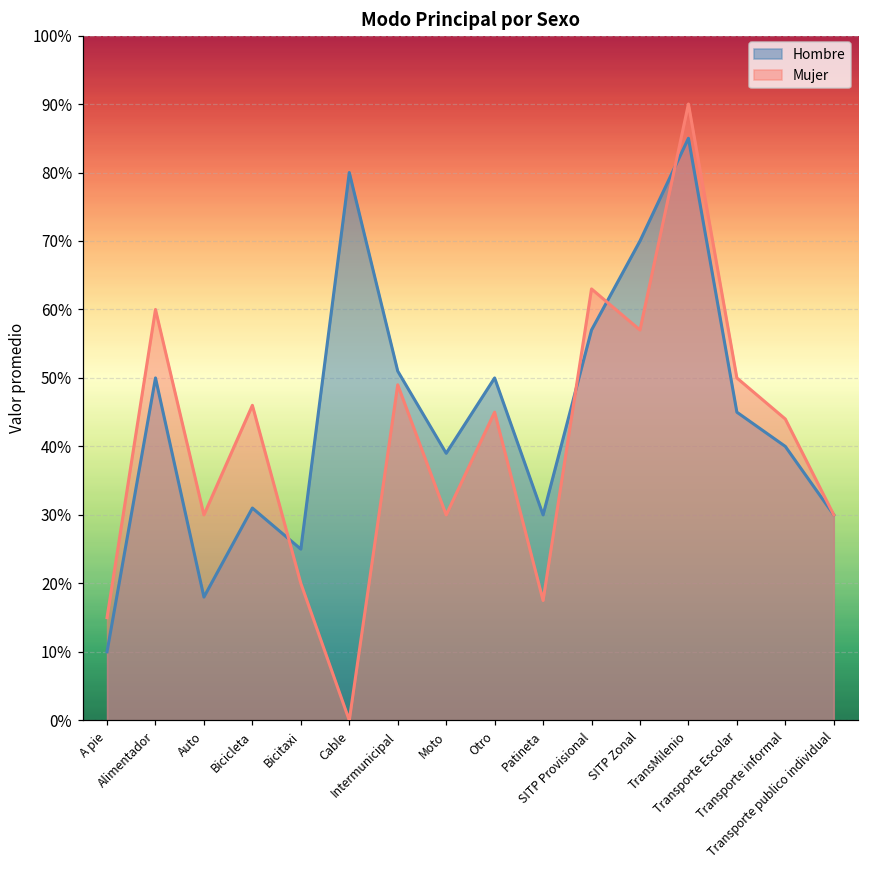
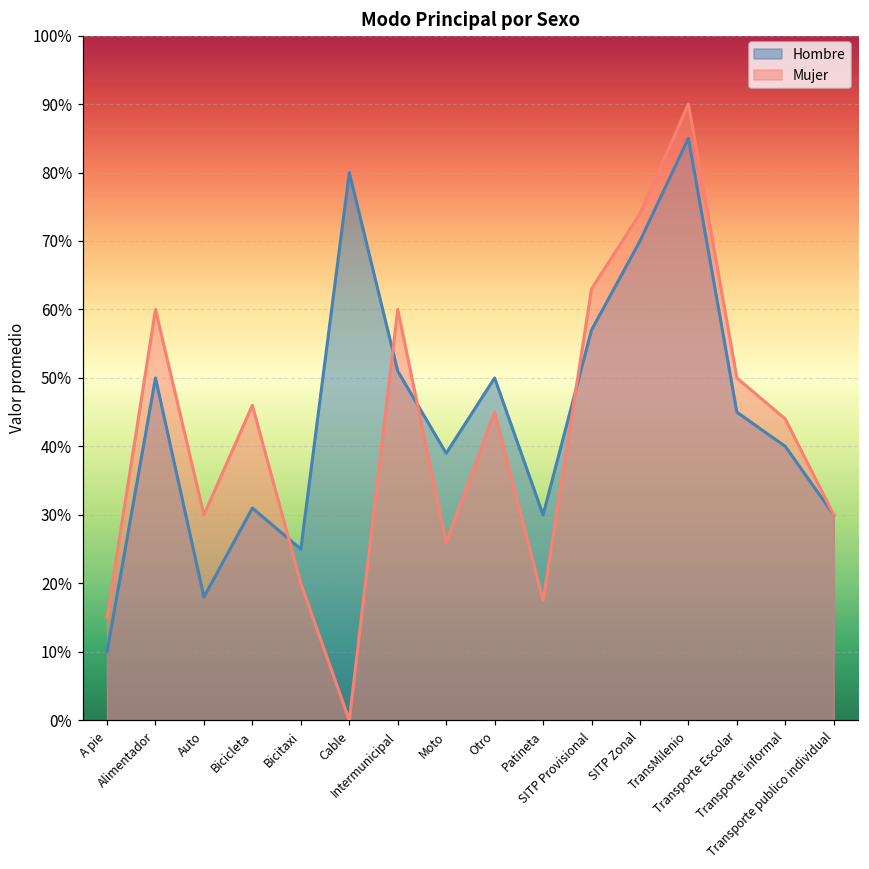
  {
    "Hombre": {
      "A pie": "10%",
      "Alimentador": "50%",
      "Auto": "18%",
      "Bicicleta": "31%",
      "Bicitaxi": "25%",
      "Cable": "80%",
      "Intermunicipal": "51%",
      "Moto": "39%",
      "Otro": "50%",
      "Patineta": "30%",
      "SITP Provisional": "57%",
      "SITP Zonal": "70%",
      "TransMilenio": "85%",
      "Transporte Escolar": "45%",
      "Transporte informal": "40%"
    },
    "Mujer": {
      "A pie": "15%",
      "Alimentador": "60%",
      "Auto": "30%",
      "Bicicleta": "46%",
      "Bicitaxi": "20%",
      "Cable": "0%",
-     "Intermunicipal": "49%",
-     "Moto": "30%",
+     "Intermunicipal": "60%",
+     "Moto": "26%",
      "Otro": "45%",
      "Patineta": "18%",
      "SITP Provisional": "63%",
-     "SITP Zonal": "57%",
+     "SITP Zonal": "74%",
      "TransMilenio": "90%",
      "Transporte Escolar": "50%",
      "Transporte informal": "44%"
    }
  }
